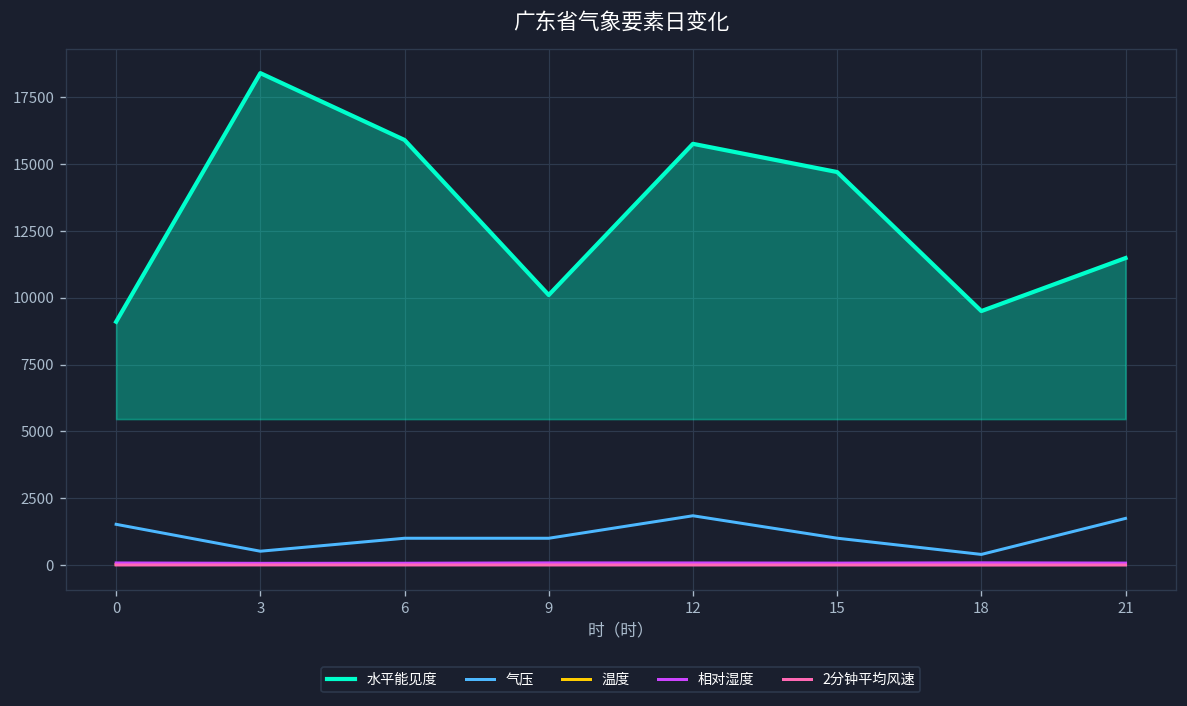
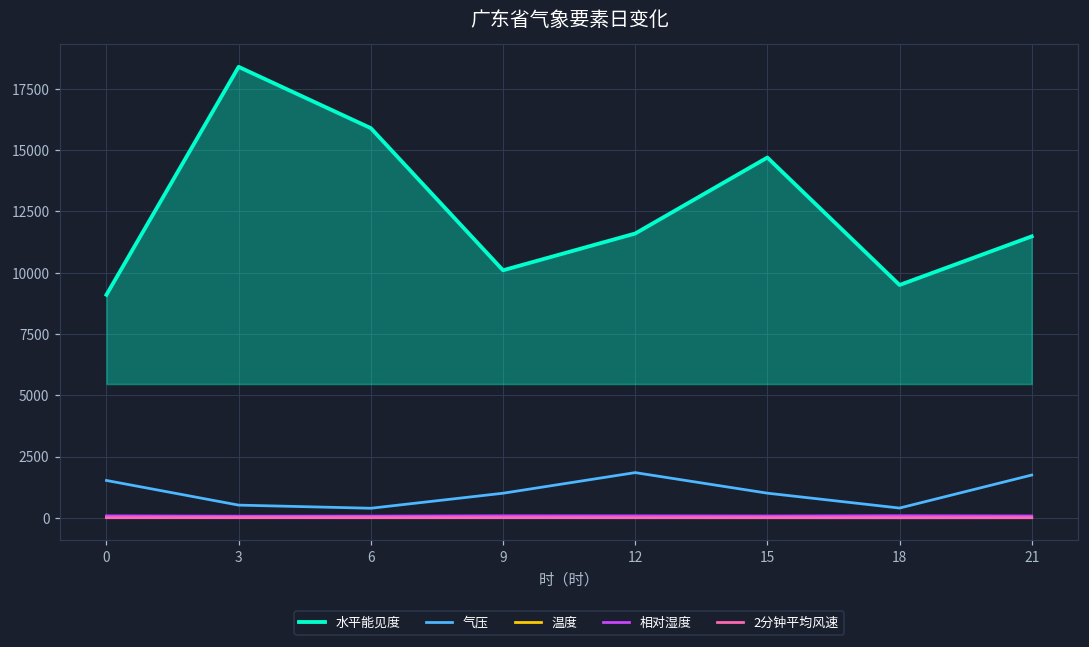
  {
    "水平能见度": {
      "0": 9100,
      "3": 18400,
      "6": 15900,
      "9": 10100,
-     "12": 15800,
+     "12": 11600,
      "15": 14700,
      "18": 9500,
      "21": 11500
    },
    "气压": {
      "0": 1500,
      "3": 500,
-     "6": 1000,
+     "6": 400,
      "9": 1000,
      "12": 1800,
      "15": 1000,
      "18": 400,
      "21": 1700
    }
  }
